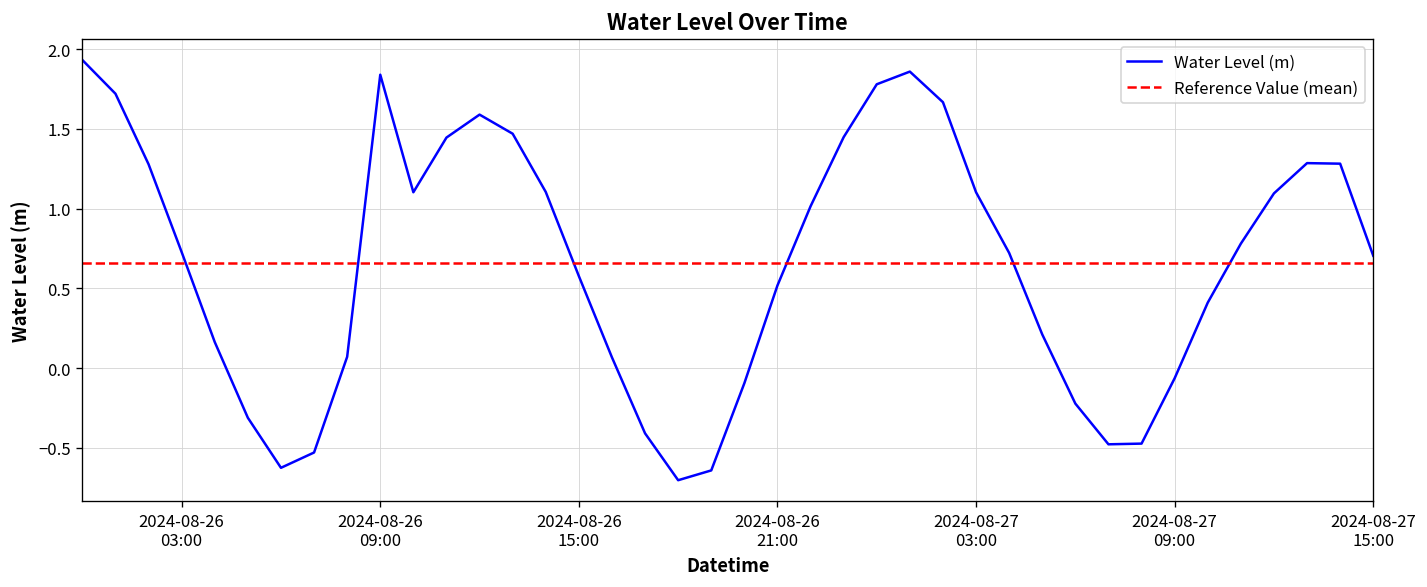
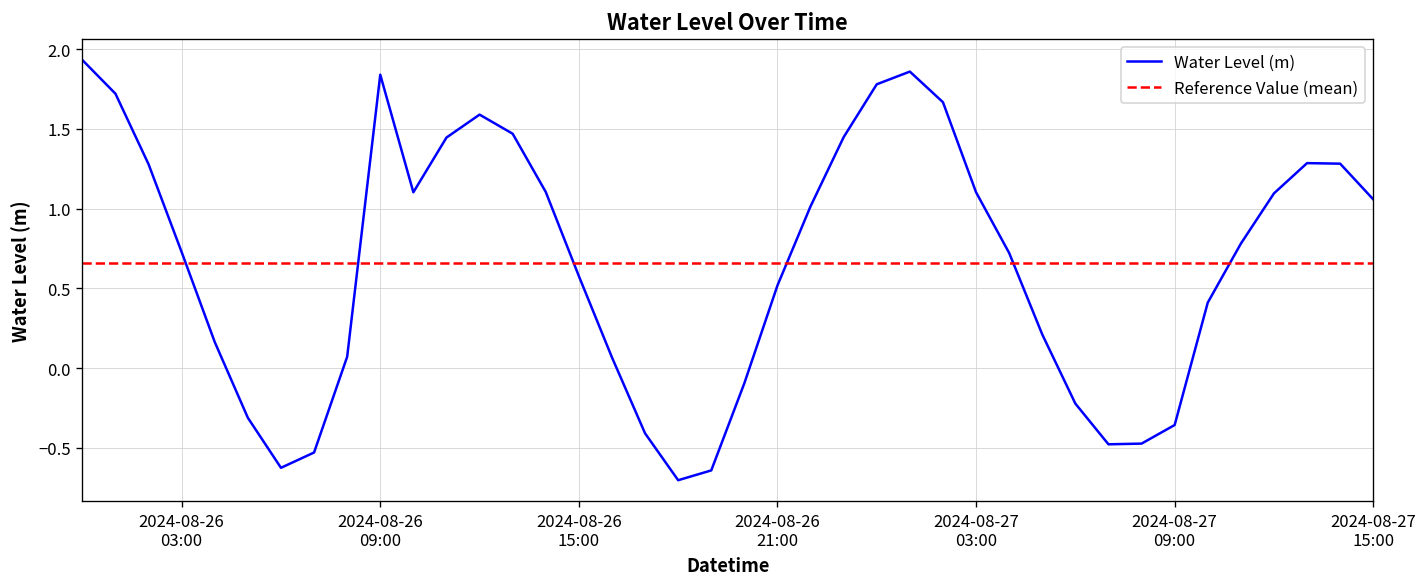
  {
    "2024-08-26 03:00": 0.73,
    "2024-08-26 09:00": 1.84,
    "2024-08-26 15:00": 0.58,
    "2024-08-26 21:00": 0.52,
    "2024-08-27 03:00": 1.10,
-   "2024-08-27 09:00": -0.06,
-   "2024-08-27 15:00": 0.71
+   "2024-08-27 09:00": -0.36,
+   "2024-08-27 15:00": 1.06
  }
